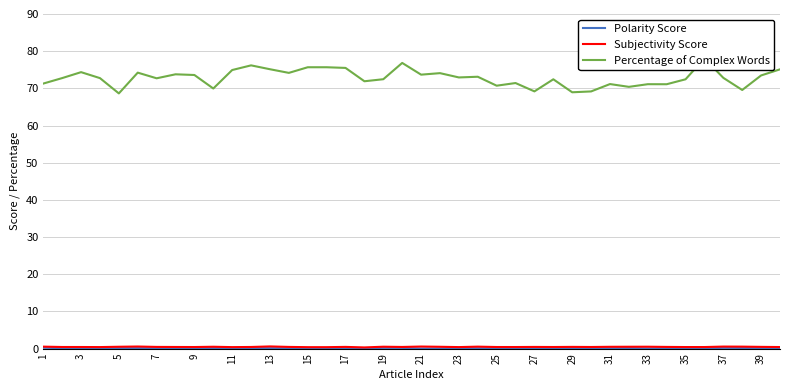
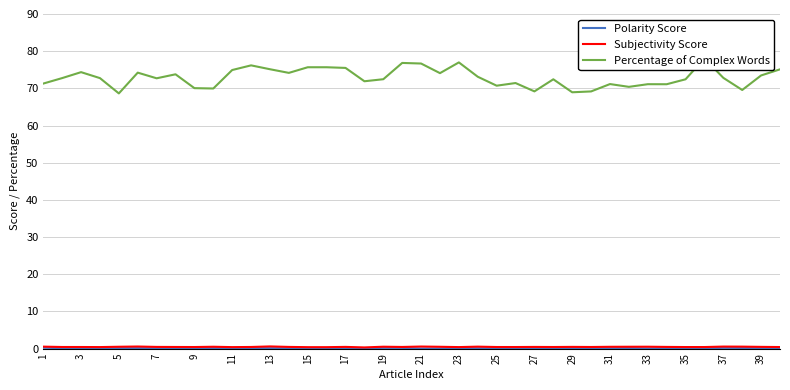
  {
    "Percentage of Complex Words": {
      "1": 71,
      "3": 74,
      "5": 69,
      "7": 73,
-     "9": 74,
+     "9": 70,
      "11": 75,
      "13": 75,
      "15": 76,
      "17": 75,
      "19": 72,
-     "21": 74,
-     "23": 73,
+     "21": 77,
+     "23": 77,
      "25": 71,
      "27": 69,
      "29": 69,
      "31": 71,
      "33": 71,
      "35": 72,
      "37": 73,
      "39": 73
    }
  }
